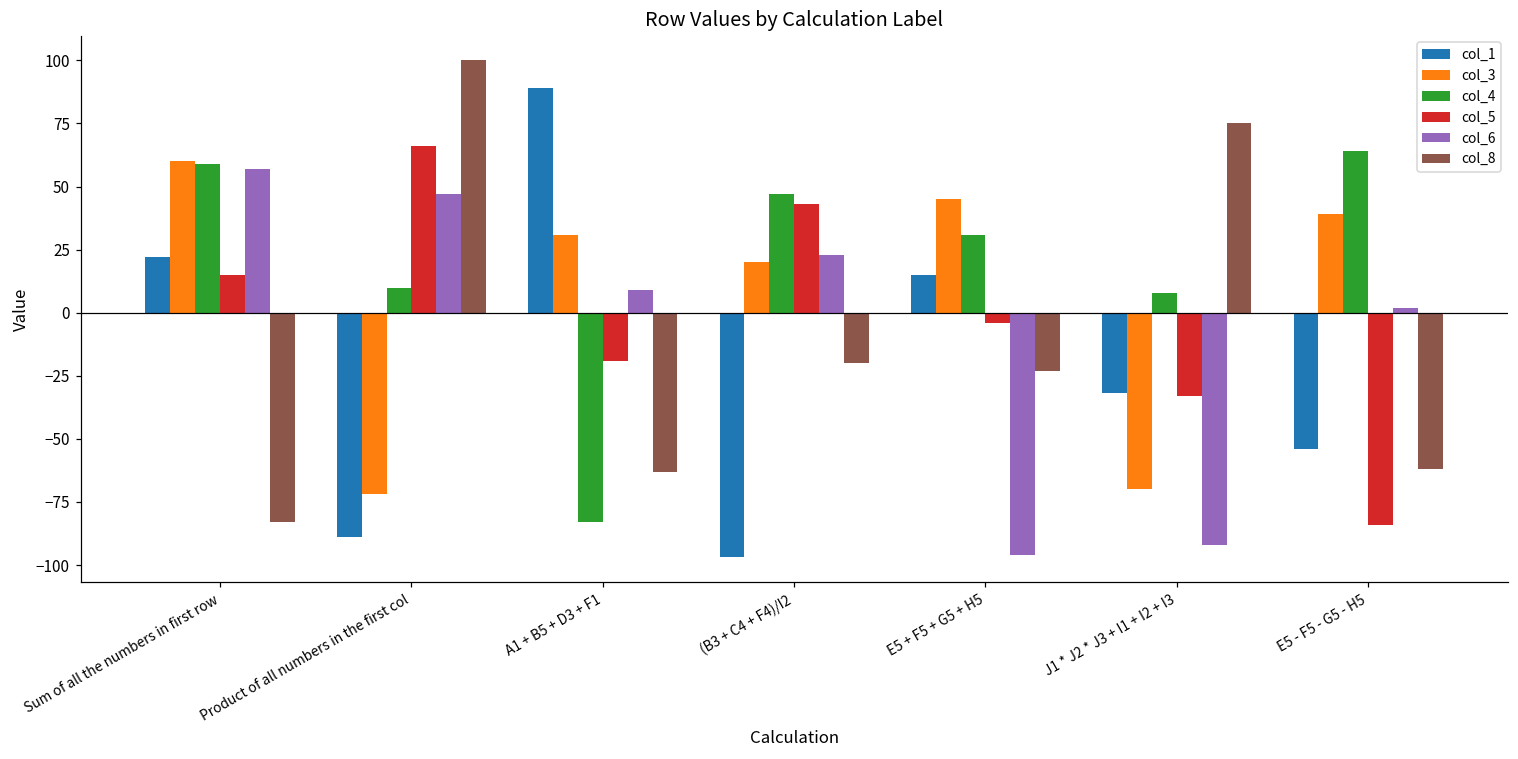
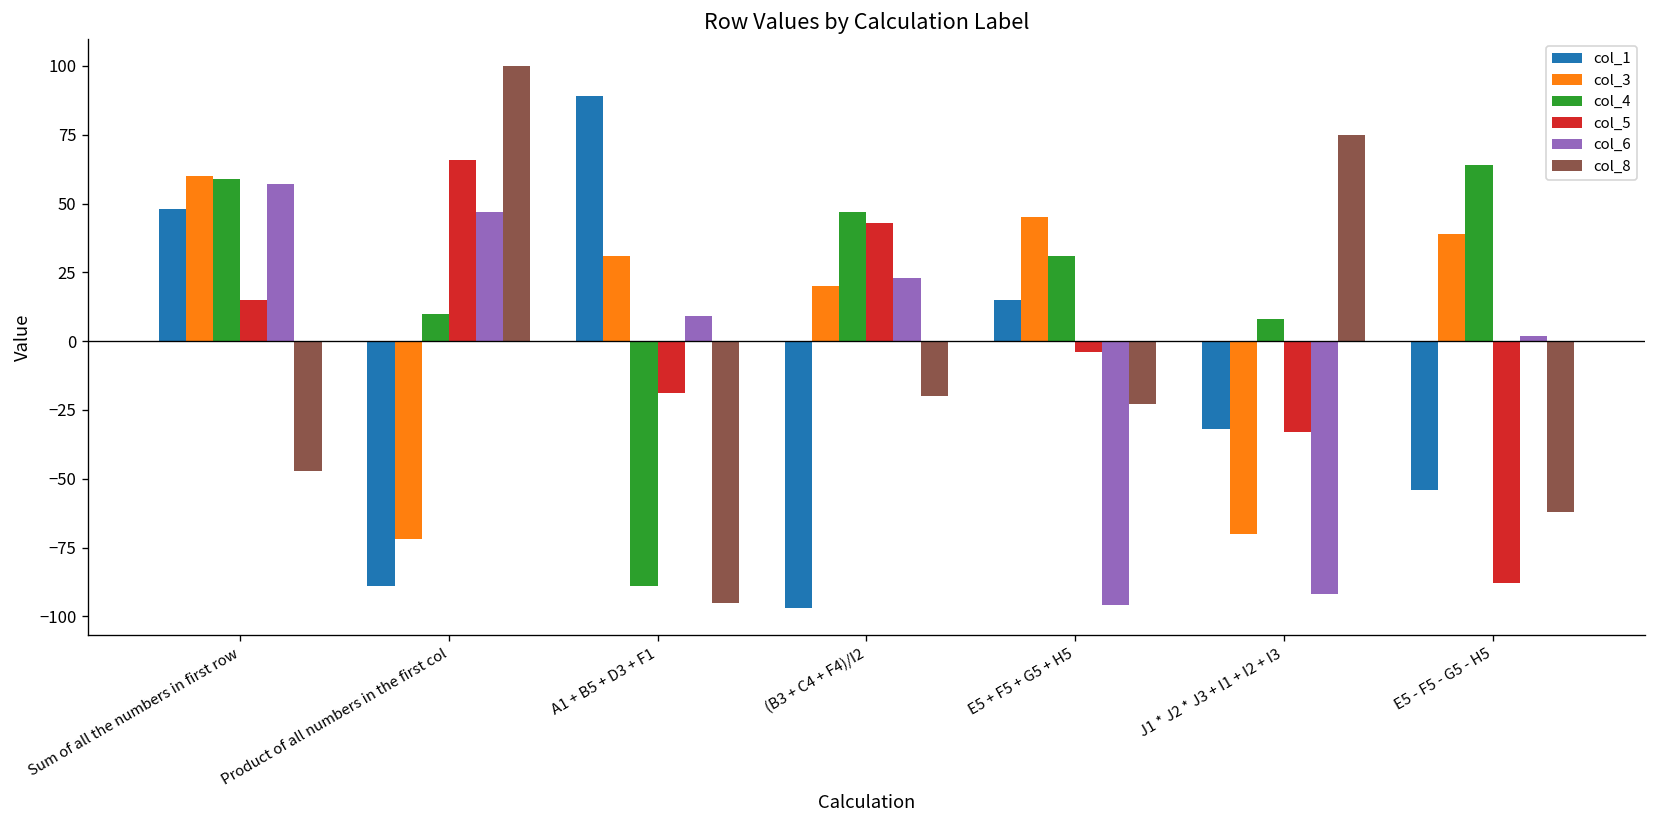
  {
    "col_1": {
-     "Sum of all the numbers in first row": 22,
+     "Sum of all the numbers in first row": 48,
      "Product of all numbers in the first col": -89,
      "A1 + B5 + D3 + F1": 89,
      "(B3 + C4 + F4)/I2": -97,
      "E5 + F5 + G5 + H5": 15,
      "J1 * J2 * J3 + I1 + I2 + I3": -32,
      "E5 - F5 - G5 - H5": -54
    },
    "col_3": {
      "Sum of all the numbers in first row": 60,
      "Product of all numbers in the first col": -72,
      "A1 + B5 + D3 + F1": 31,
      "(B3 + C4 + F4)/I2": 20,
      "E5 + F5 + G5 + H5": 45,
      "J1 * J2 * J3 + I1 + I2 + I3": -70,
      "E5 - F5 - G5 - H5": 39
    },
    "col_4": {
      "Sum of all the numbers in first row": 59,
      "Product of all numbers in the first col": 10,
-     "A1 + B5 + D3 + F1": -83,
+     "A1 + B5 + D3 + F1": -89,
      "(B3 + C4 + F4)/I2": 47,
      "E5 + F5 + G5 + H5": 31,
      "J1 * J2 * J3 + I1 + I2 + I3": 8,
      "E5 - F5 - G5 - H5": 64
    },
    "col_5": {
      "Sum of all the numbers in first row": 15,
      "Product of all numbers in the first col": 66,
      "A1 + B5 + D3 + F1": -19,
      "(B3 + C4 + F4)/I2": 43,
      "E5 + F5 + G5 + H5": -4,
      "J1 * J2 * J3 + I1 + I2 + I3": -33,
-     "E5 - F5 - G5 - H5": -84
+     "E5 - F5 - G5 - H5": -88
    },
    "col_6": {
      "Sum of all the numbers in first row": 57,
      "Product of all numbers in the first col": 47,
      "A1 + B5 + D3 + F1": 9,
      "(B3 + C4 + F4)/I2": 23,
      "E5 + F5 + G5 + H5": -96,
      "J1 * J2 * J3 + I1 + I2 + I3": -92,
      "E5 - F5 - G5 - H5": 2
    },
    "col_8": {
-     "Sum of all the numbers in first row": -83,
+     "Sum of all the numbers in first row": -47,
      "Product of all numbers in the first col": 100,
-     "A1 + B5 + D3 + F1": -63,
+     "A1 + B5 + D3 + F1": -95,
      "(B3 + C4 + F4)/I2": -20,
      "E5 + F5 + G5 + H5": -23,
      "J1 * J2 * J3 + I1 + I2 + I3": 75,
      "E5 - F5 - G5 - H5": -62
    }
  }
